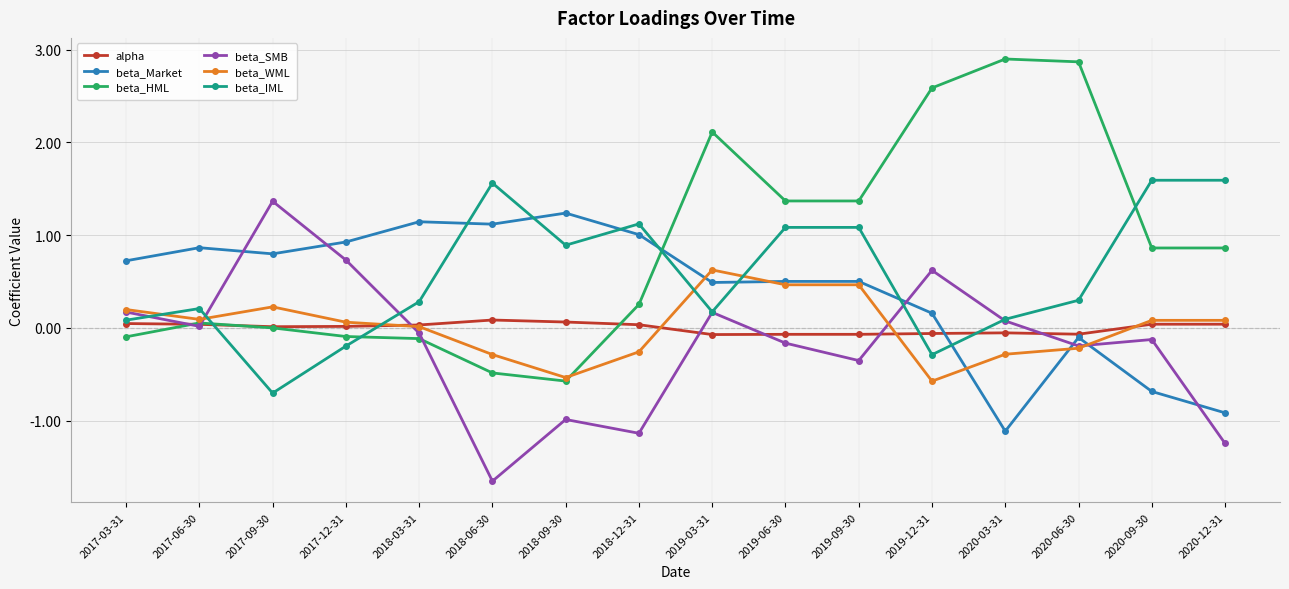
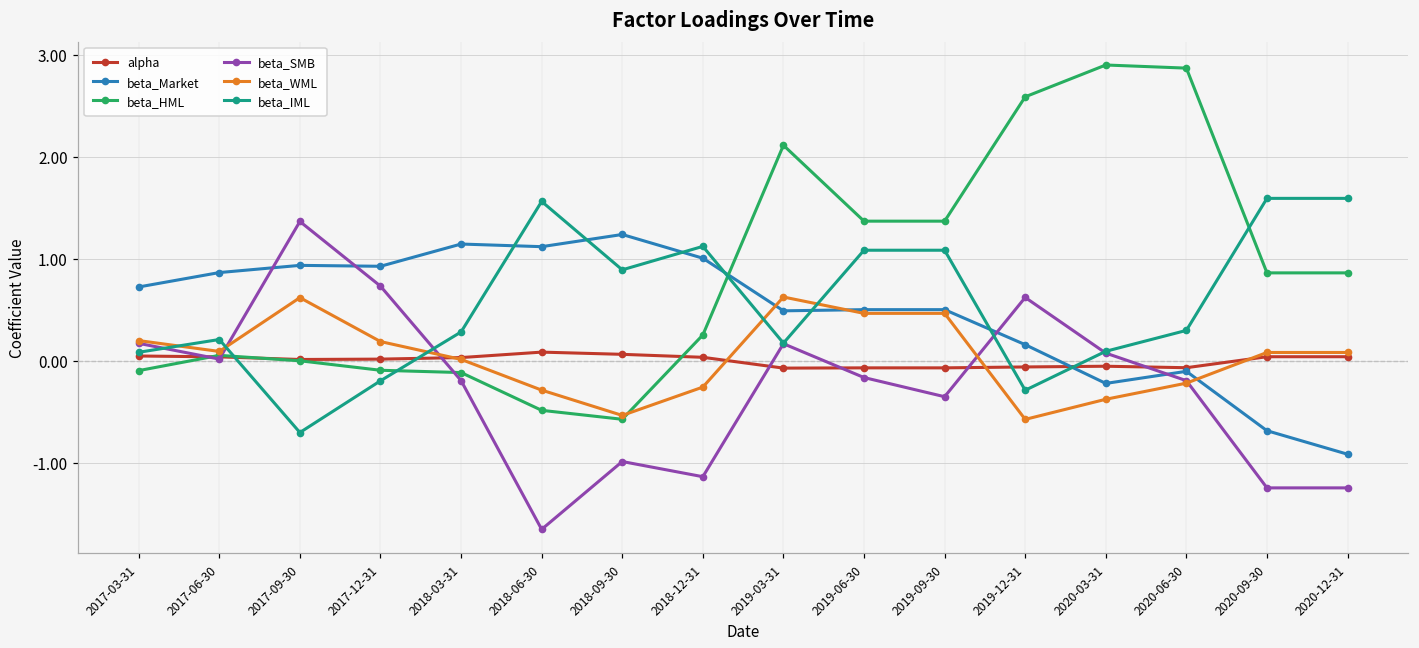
  {
    "alpha": {
      "2017-03-31": 0.0,
      "2017-12-31": 0.0,
      "2018-06-30": 0.1,
      "2018-09-30": 0.1,
      "2018-12-31": 0.0,
      "2019-03-31": -0.1,
      "2019-06-30": -0.1,
      "2019-09-30": -0.1,
      "2019-12-31": -0.1,
      "2020-03-31": -0.1,
      "2020-06-30": -0.1,
      "2020-09-30": 0.0,
      "2020-12-31": 0.0
    },
    "beta_Market": {
      "2017-03-31": 0.7,
      "2017-06-30": 0.9,
-     "2017-09-30": 0.8,
+     "2017-09-30": 0.9,
      "2017-12-31": 0.9,
      "2018-03-31": 1.1,
      "2018-06-30": 1.1,
      "2018-09-30": 1.2,
      "2018-12-31": 1.0,
      "2019-03-31": 0.5,
      "2019-06-30": 0.5,
      "2019-09-30": 0.5,
      "2019-12-31": 0.2,
-     "2020-03-31": -1.1,
+     "2020-03-31": -0.2,
      "2020-06-30": -0.1,
      "2020-09-30": -0.7,
      "2020-12-31": -0.9
    },
    "beta_SMB": {
      "2017-03-31": 0.2,
      "2017-09-30": 1.4,
      "2017-12-31": 0.7,
-     "2018-03-31": -0.1,
+     "2018-03-31": -0.2,
      "2018-06-30": -1.7,
      "2018-09-30": -1.0,
      "2018-12-31": -1.1,
      "2019-06-30": -0.2,
      "2019-09-30": -0.4,
      "2019-12-31": 0.6,
-     "2020-09-30": -0.1,
+     "2020-09-30": -1.2,
      "2020-12-31": -1.2
    },
    "beta_WML": {
      "2017-03-31": 0.2,
      "2017-06-30": 0.1,
-     "2017-09-30": 0.2,
-     "2017-12-31": 0.1,
+     "2017-09-30": 0.6,
+     "2017-12-31": 0.2,
      "2018-06-30": -0.3,
      "2018-09-30": -0.5,
      "2018-12-31": -0.3,
      "2019-03-31": 0.6,
      "2019-06-30": 0.5,
      "2019-09-30": 0.5,
      "2019-12-31": -0.6,
-     "2020-03-31": -0.3,
+     "2020-03-31": -0.4,
      "2020-09-30": 0.1,
      "2020-12-31": 0.1
    }
  }
